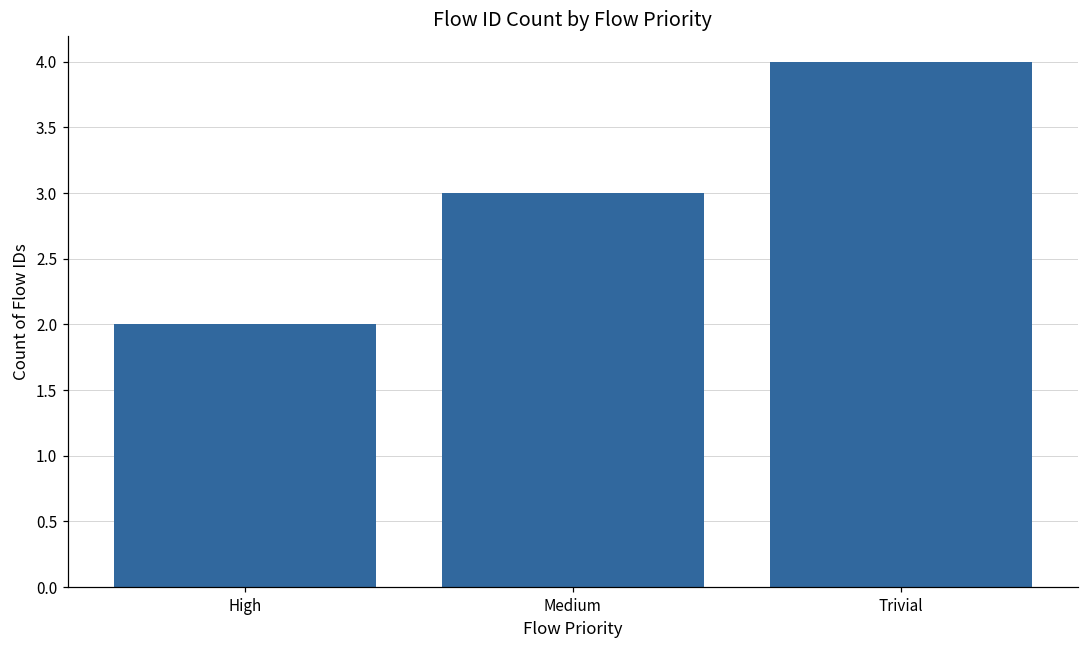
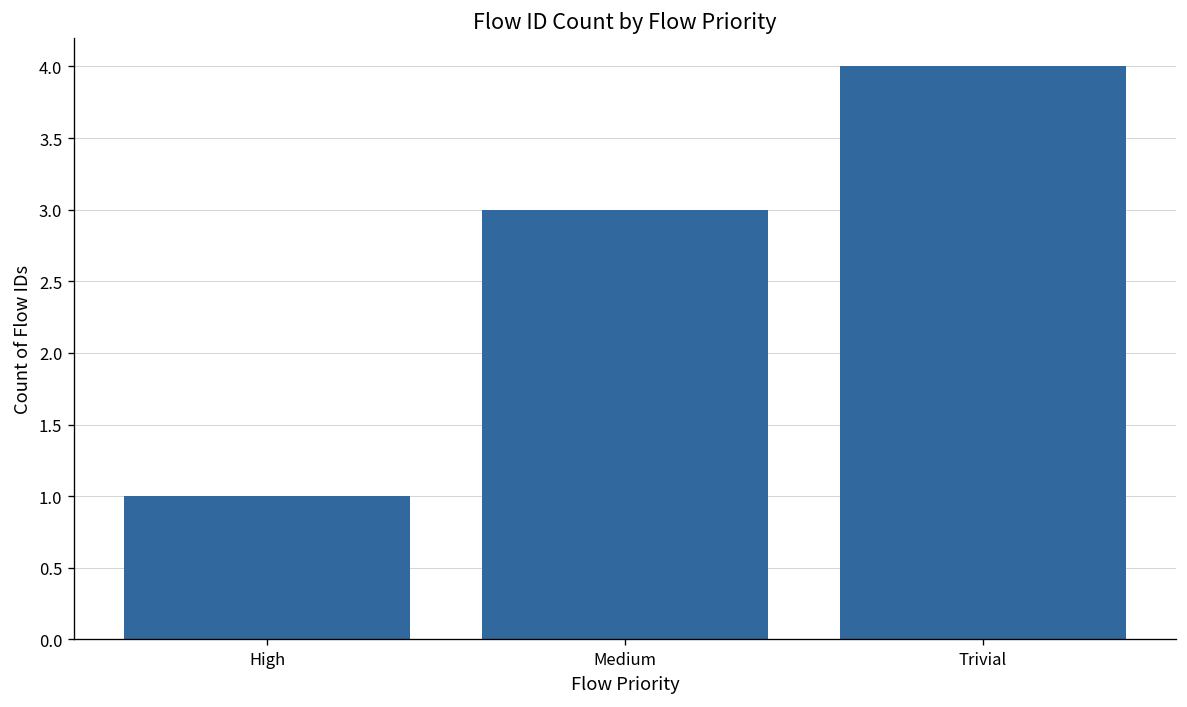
  {
-   "High": 2,
+   "High": 1,
    "Medium": 3,
    "Trivial": 4
  }
